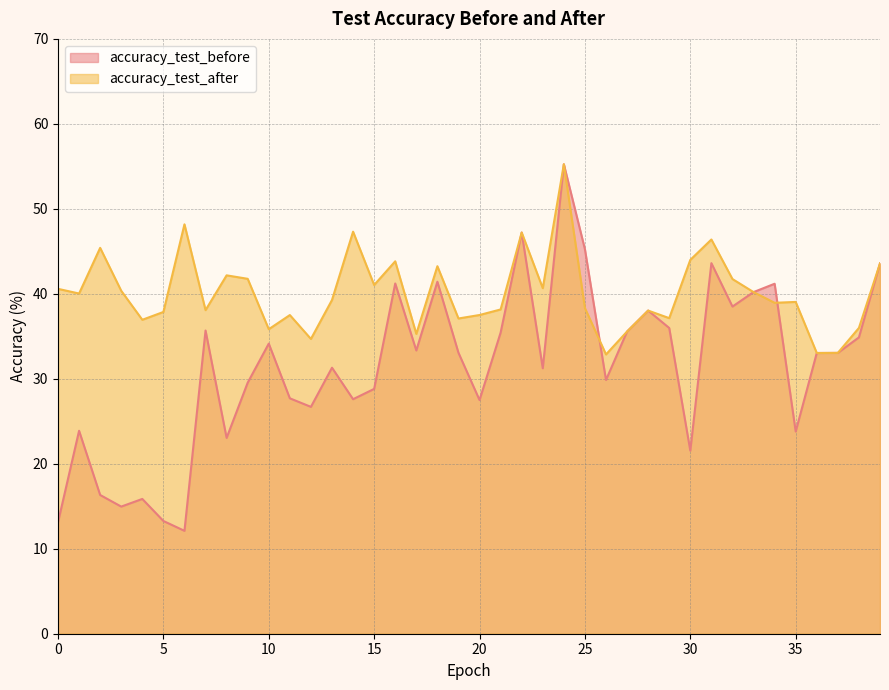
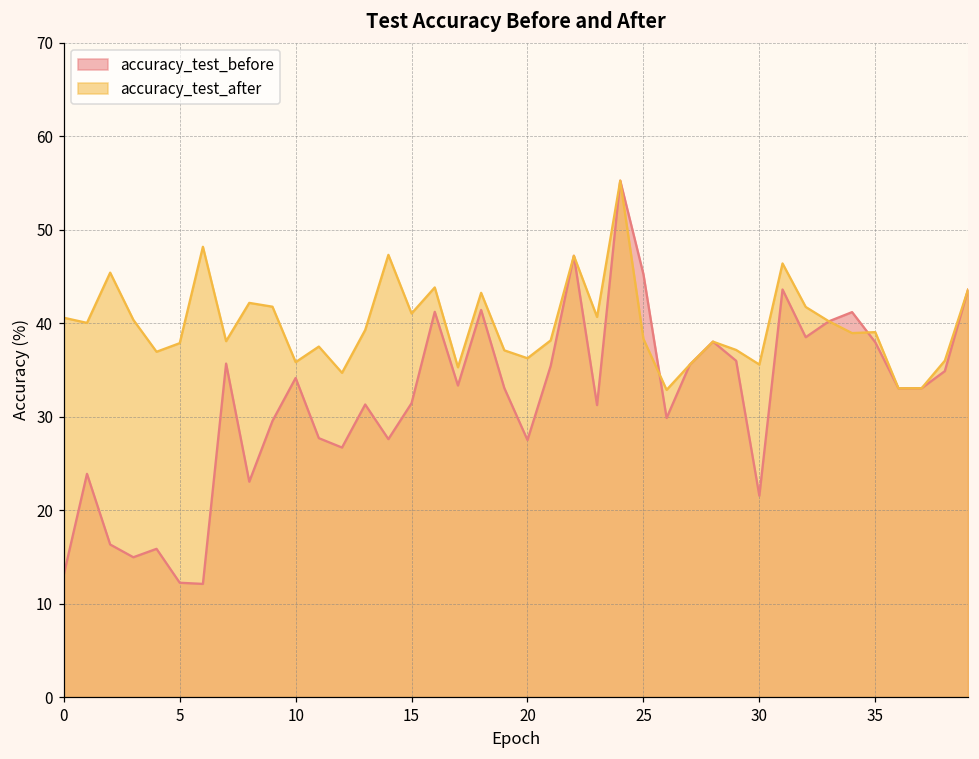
  {
    "accuracy_test_before": {
      "0": 13,
-     "5": 13,
+     "5": 12,
      "10": 34,
-     "15": 29,
+     "15": 31,
      "20": 27,
      "25": 45,
      "30": 22,
-     "35": 24
+     "35": 38
    },
    "accuracy_test_after": {
      "0": 41,
      "5": 38,
      "10": 36,
      "15": 41,
-     "20": 38,
+     "20": 36,
      "25": 38,
-     "30": 44,
+     "30": 36,
      "35": 39
    }
  }
